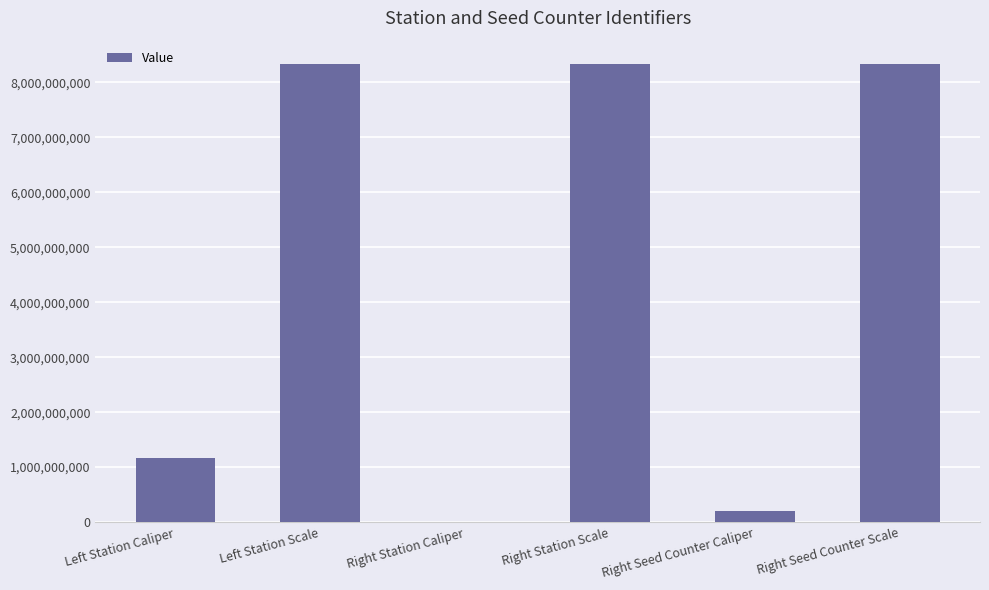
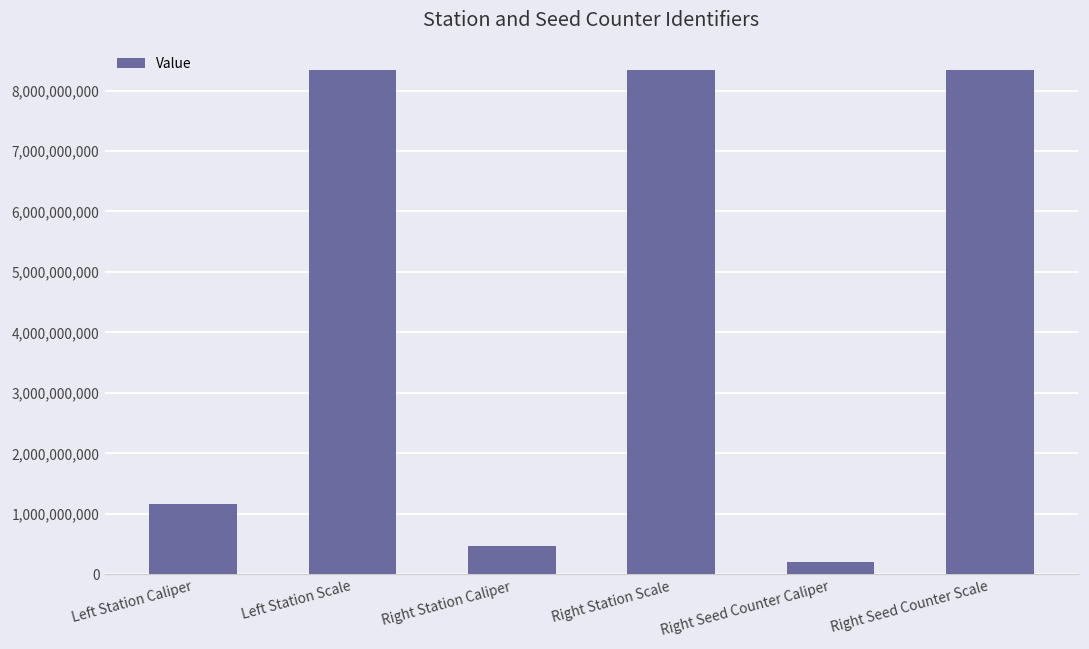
  {
    "Left Station Caliper": "1,200,000,000",
    "Left Station Scale": "8,300,000,000",
-   "Right Station Caliper": "0",
+   "Right Station Caliper": "500,000,000",
    "Right Station Scale": "8,300,000,000",
    "Right Seed Counter Caliper": "200,000,000",
    "Right Seed Counter Scale": "8,300,000,000"
  }
